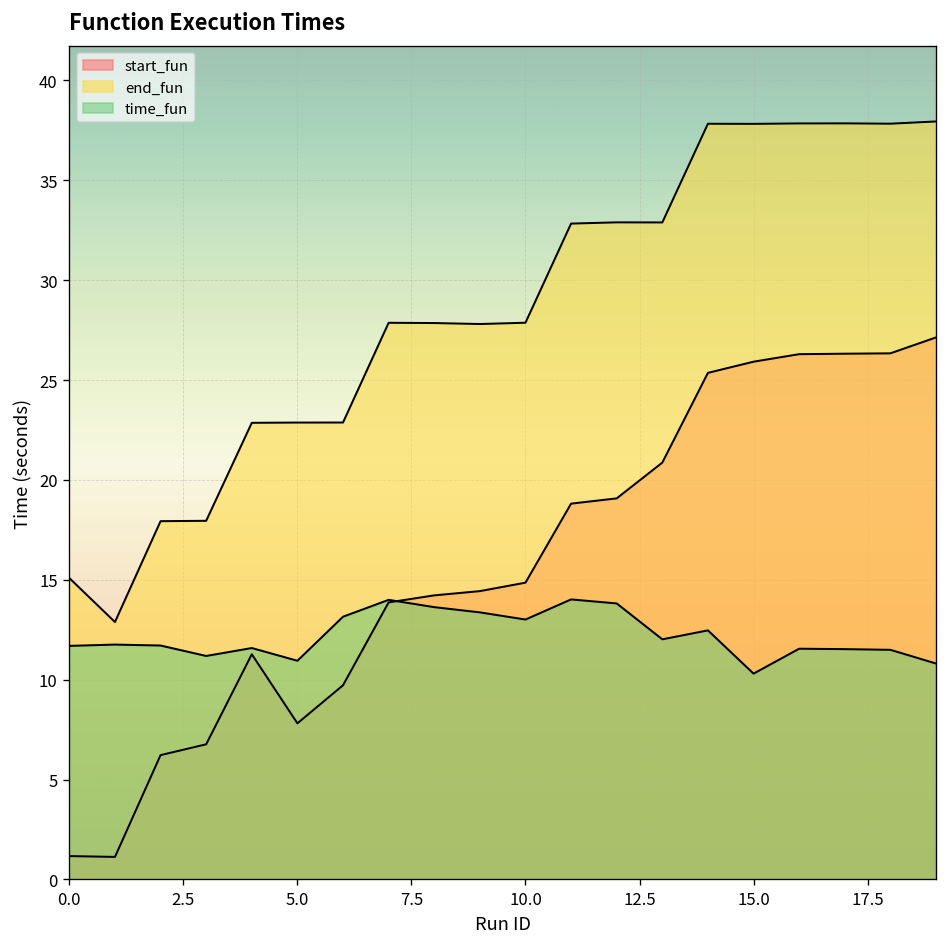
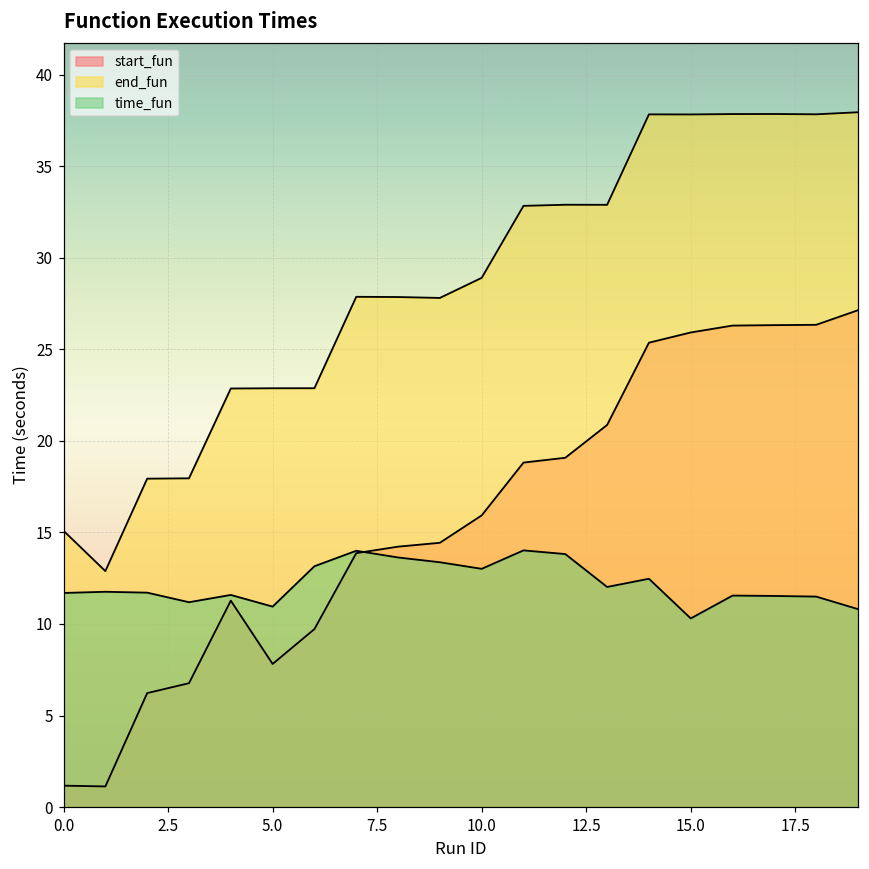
  {
    "start_fun": {
      "0.0": 1.2,
      "5.0": 7.8,
-     "10.0": 14.9,
+     "10.0": 15.9,
      "15.0": 25.9
    },
    "end_fun": {
      "0.0": 15.1,
      "5.0": 22.9,
-     "10.0": 27.9,
+     "10.0": 28.9,
      "15.0": 37.8
    },
    "time_fun": {
      "0.0": 11.7,
      "5.0": 10.9,
      "10.0": 13.0,
      "15.0": 10.3
    }
  }
